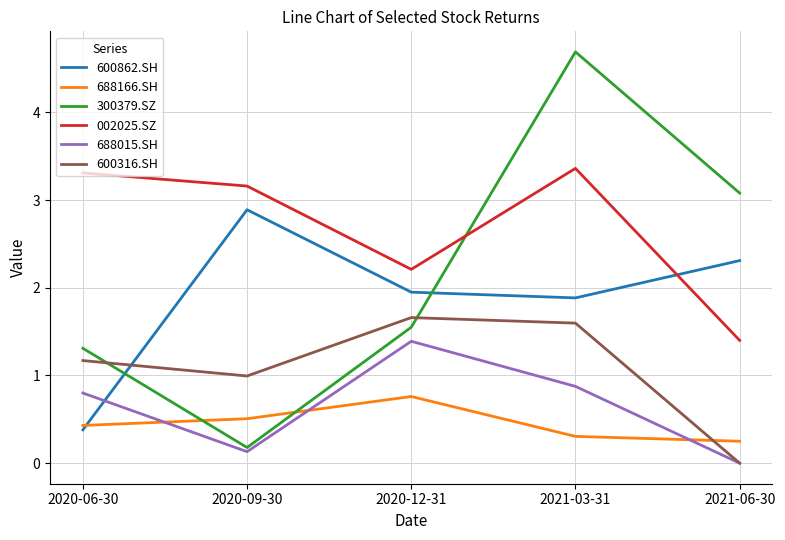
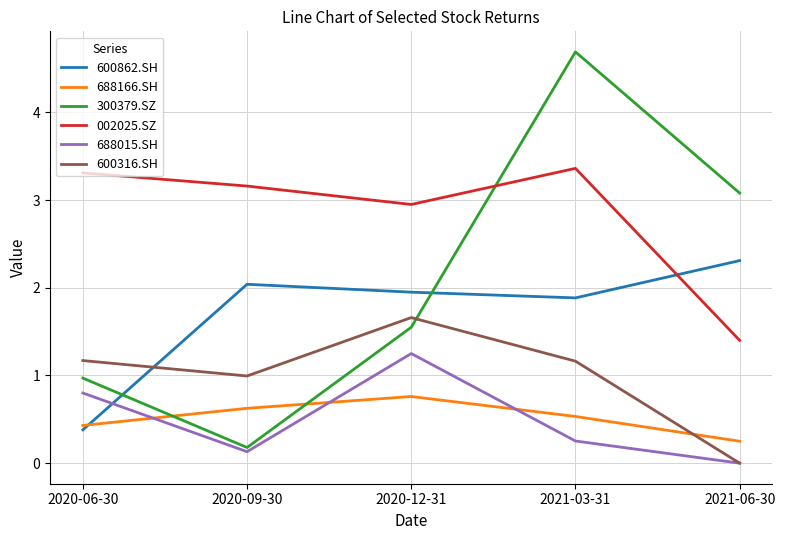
  {
    "600862.SH": {
      "2020-06-30": 0.4,
-     "2020-09-30": 2.9,
+     "2020-09-30": 2.0,
      "2020-12-31": 2.0,
      "2021-03-31": 1.9,
      "2021-06-30": 2.3
    },
    "688166.SH": {
      "2020-06-30": 0.4,
-     "2020-09-30": 0.5,
+     "2020-09-30": 0.6,
      "2020-12-31": 0.8,
-     "2021-03-31": 0.3,
+     "2021-03-31": 0.5,
      "2021-06-30": 0.3
    },
    "300379.SZ": {
-     "2020-06-30": 1.3,
+     "2020-06-30": 1.0,
      "2020-09-30": 0.2,
      "2020-12-31": 1.6,
      "2021-03-31": 4.7,
      "2021-06-30": 3.1
    },
    "002025.SZ": {
      "2020-09-30": 3.2,
-     "2020-12-31": 2.2,
+     "2020-12-31": 3.0,
      "2021-03-31": 3.4,
      "2021-06-30": 1.4
    },
    "688015.SH": {
      "2020-06-30": 0.8,
      "2020-09-30": 0.1,
-     "2020-12-31": 1.4,
-     "2021-03-31": 0.9
+     "2020-12-31": 1.3,
+     "2021-03-31": 0.3
    },
    "600316.SH": {
      "2020-06-30": 1.2,
      "2020-09-30": 1.0,
      "2020-12-31": 1.7,
-     "2021-03-31": 1.6
+     "2021-03-31": 1.2
    }
  }
